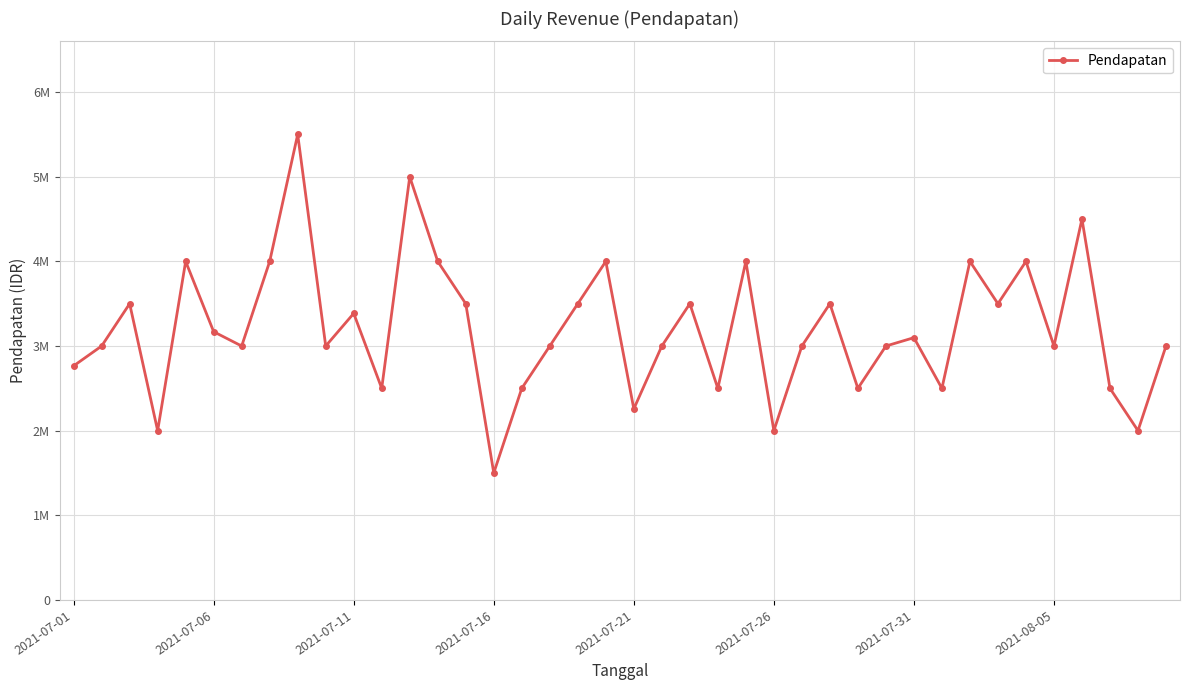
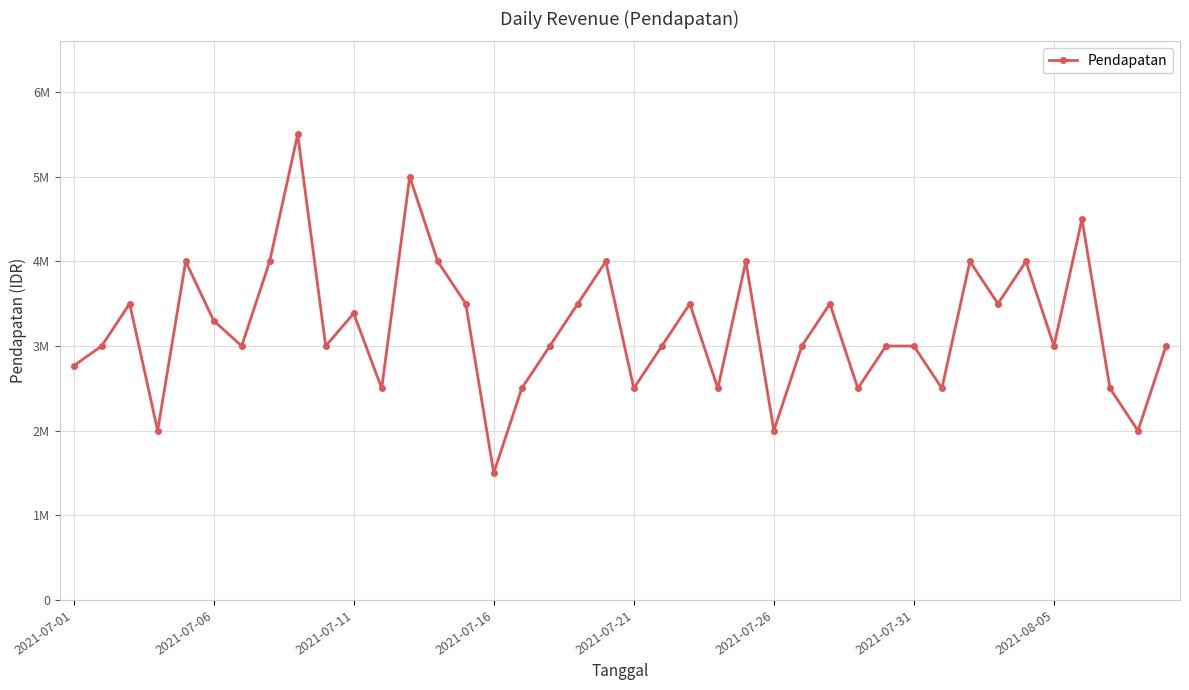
  {
    "2021-07-01": 2800000,
-   "2021-07-06": 3200000,
+   "2021-07-06": 3300000,
    "2021-07-11": 3400000,
    "2021-07-16": 1500000,
-   "2021-07-21": 2300000,
+   "2021-07-21": 2500000,
    "2021-07-26": 2000000,
-   "2021-07-31": 3100000,
+   "2021-07-31": 3000000,
    "2021-08-05": 3000000
  }
